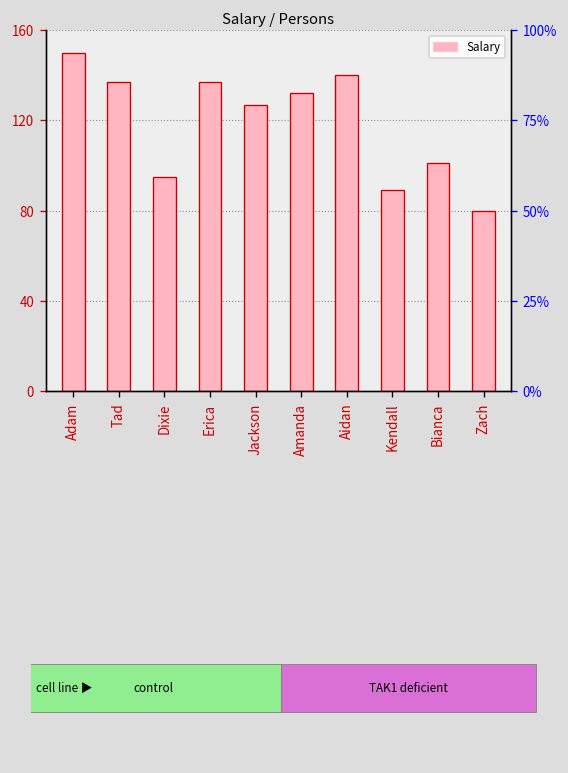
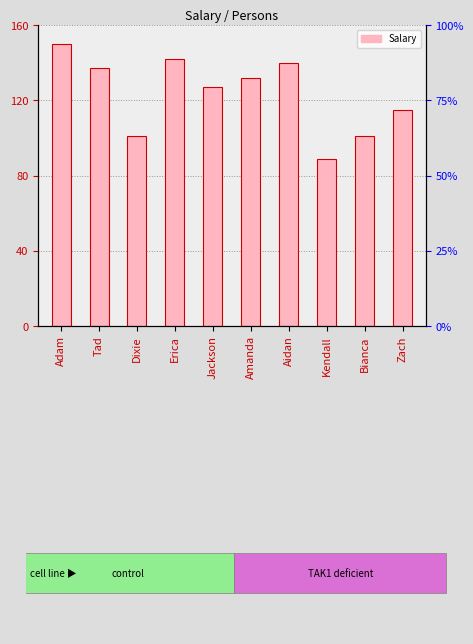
  {
    "Adam": 150,
    "Tad": 137,
-   "Dixie": 95,
-   "Erica": 137,
+   "Dixie": 101,
+   "Erica": 142,
    "Jackson": 127,
    "Amanda": 132,
    "Aidan": 140,
    "Kendall": 89,
    "Bianca": 101,
-   "Zach": 80
+   "Zach": 115
  }
